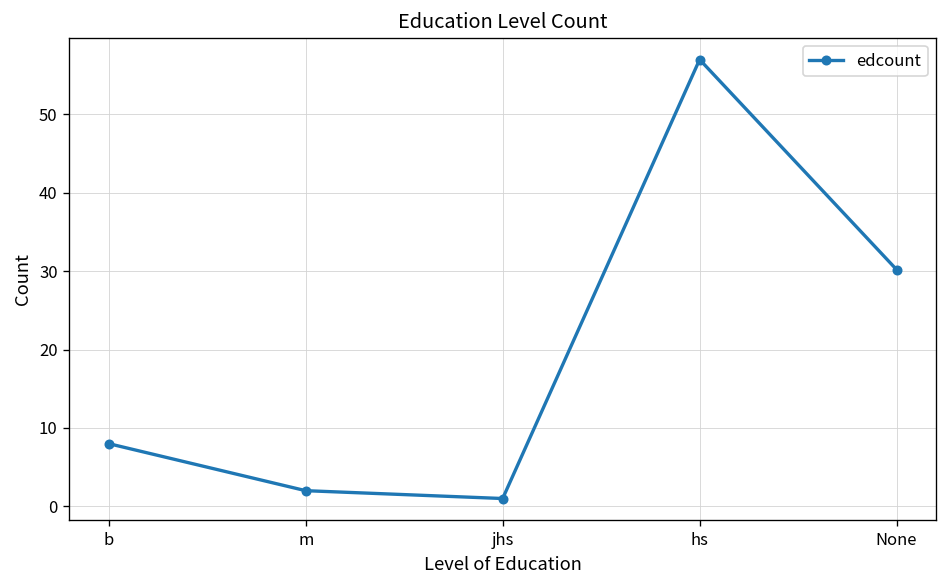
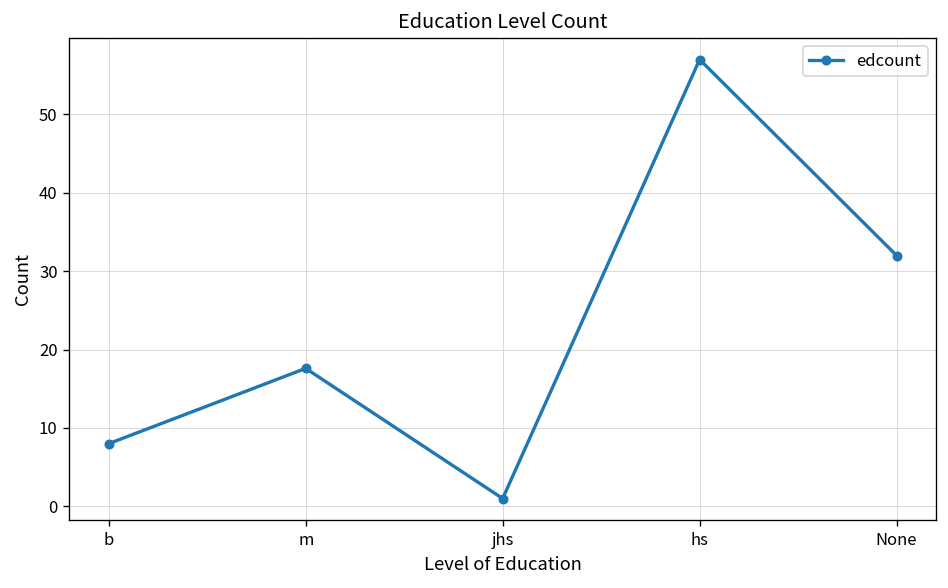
  {
    "b": 8,
-   "m": 2,
+   "m": 18,
    "jhs": 1,
    "hs": 57,
-   "None": 30
+   "None": 32
  }
